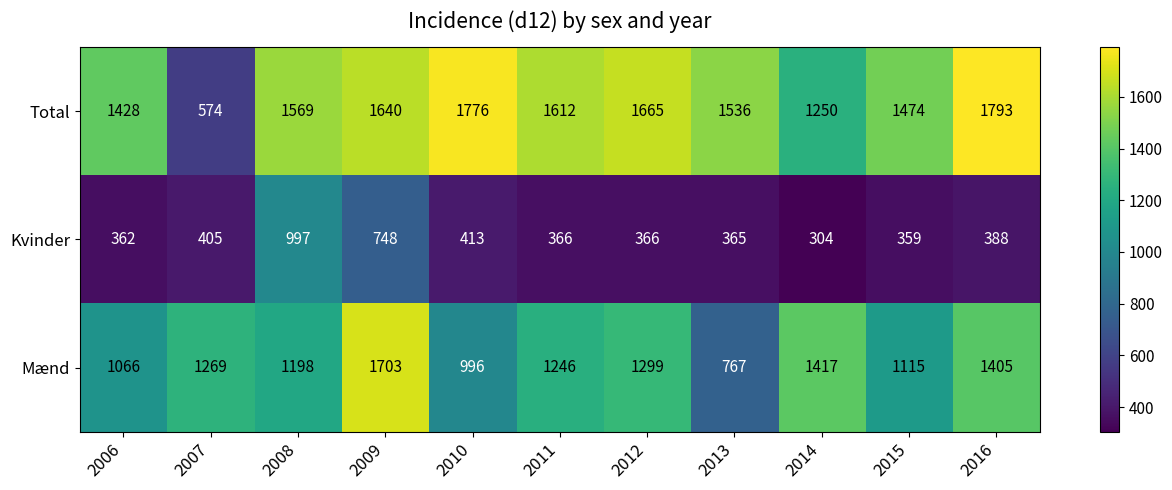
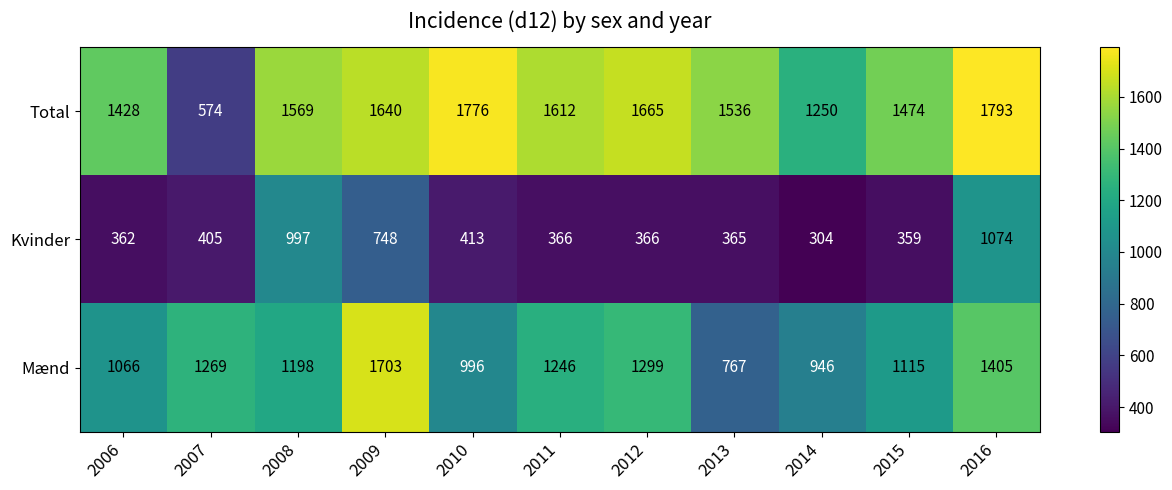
  {
    "Total": {
      "2006": 1428,
      "2007": 574,
      "2008": 1569,
      "2009": 1640,
      "2010": 1776,
      "2011": 1612,
      "2012": 1665,
      "2013": 1536,
      "2014": 1250,
      "2015": 1474,
      "2016": 1793
    },
    "Kvinder": {
      "2006": 362,
      "2007": 405,
      "2008": 997,
      "2009": 748,
      "2010": 413,
      "2011": 366,
      "2012": 366,
      "2013": 365,
      "2014": 304,
      "2015": 359,
-     "2016": 388
+     "2016": 1074
    },
    "Mænd": {
      "2006": 1066,
      "2007": 1269,
      "2008": 1198,
      "2009": 1703,
      "2010": 996,
      "2011": 1246,
      "2012": 1299,
      "2013": 767,
-     "2014": 1417,
+     "2014": 946,
      "2015": 1115,
      "2016": 1405
    }
  }
